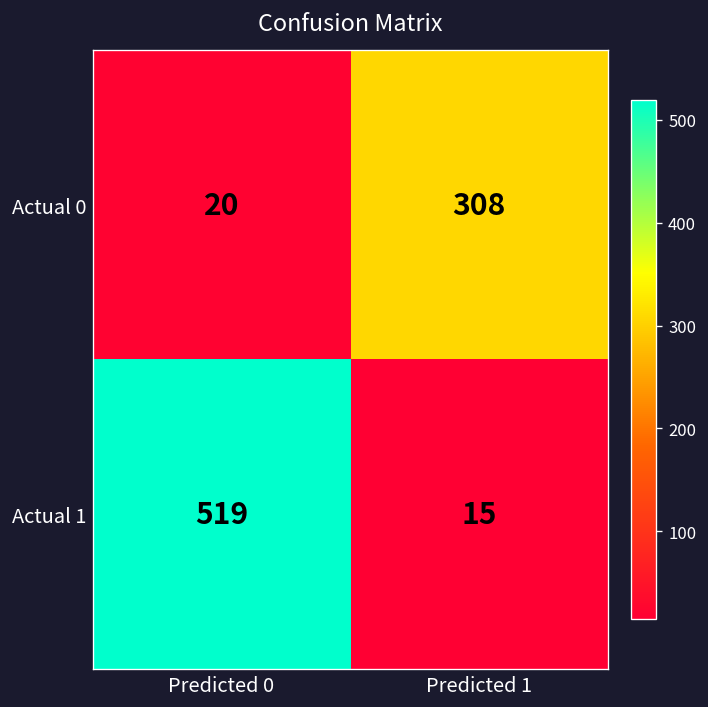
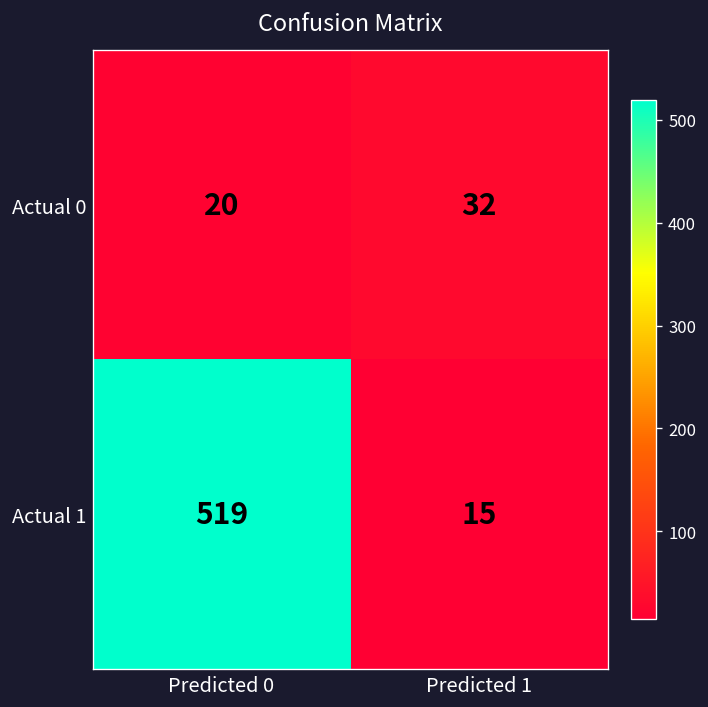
  {
    "Actual 0": {
      "Predicted 0": 20,
-     "Predicted 1": 308
+     "Predicted 1": 32
    },
    "Actual 1": {
      "Predicted 0": 519,
      "Predicted 1": 15
    }
  }
